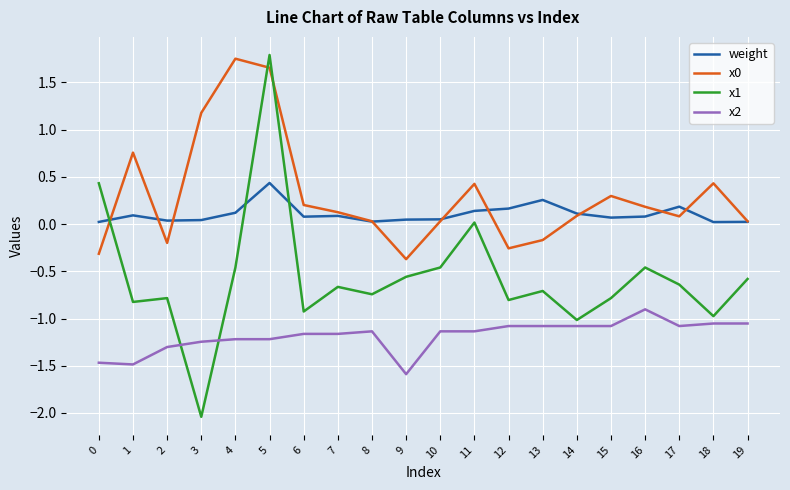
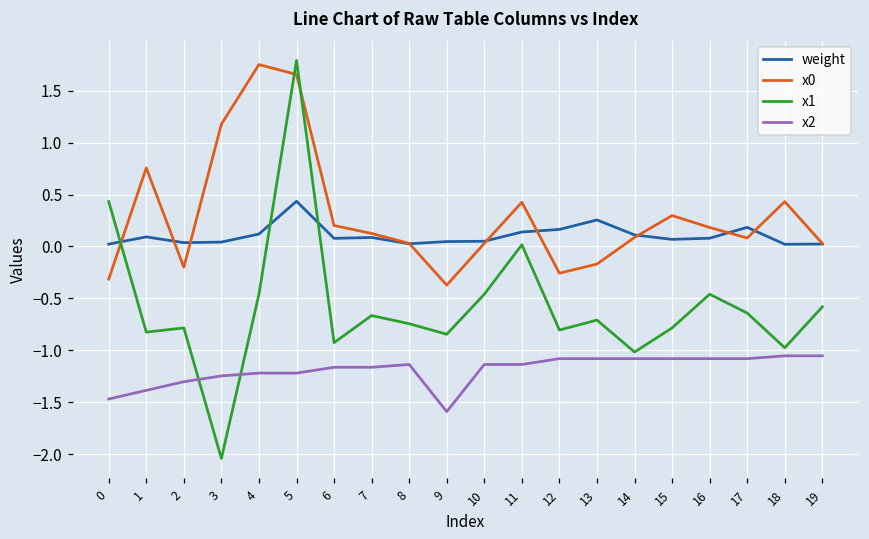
  {
    "weight": {
      "0": 0.0,
      "1": 0.1,
      "2": 0.0,
      "3": 0.0,
      "4": 0.1,
      "5": 0.4,
      "6": 0.1,
      "7": 0.1,
      "9": 0.0,
      "11": 0.1,
      "12": 0.2,
      "13": 0.3,
      "15": 0.1,
      "16": 0.1,
      "17": 0.2,
      "18": 0.0
    },
    "x0": {
      "0": -0.3,
      "1": 0.8,
      "2": -0.2,
      "3": 1.2,
      "4": 1.8,
      "5": 1.7,
      "6": 0.2,
      "7": 0.1,
      "9": -0.4,
      "11": 0.4,
      "12": -0.3,
      "13": -0.2,
      "15": 0.3,
      "16": 0.2,
      "17": 0.1,
      "18": 0.4
    },
    "x1": {
      "0": 0.4,
      "1": -0.8,
      "2": -0.8,
      "3": -2.0,
      "4": -0.5,
      "5": 1.8,
      "6": -0.9,
      "7": -0.7,
      "8": -0.7,
-     "9": -0.6,
+     "9": -0.8,
      "10": -0.5,
      "11": 0.0,
      "12": -0.8,
      "13": -0.7,
      "14": -1.0,
      "15": -0.8,
      "16": -0.5,
      "17": -0.6,
      "18": -1.0,
      "19": -0.6
    },
    "x2": {
      "0": -1.5,
-     "1": -1.5,
+     "1": -1.4,
      "2": -1.3,
      "3": -1.2,
      "4": -1.2,
      "5": -1.2,
      "6": -1.2,
      "7": -1.2,
      "8": -1.1,
      "9": -1.6,
      "10": -1.1,
      "11": -1.1,
      "12": -1.1,
      "13": -1.1,
      "14": -1.1,
      "15": -1.1,
-     "16": -0.9,
+     "16": -1.1,
      "17": -1.1,
      "18": -1.1,
      "19": -1.1
    }
  }
